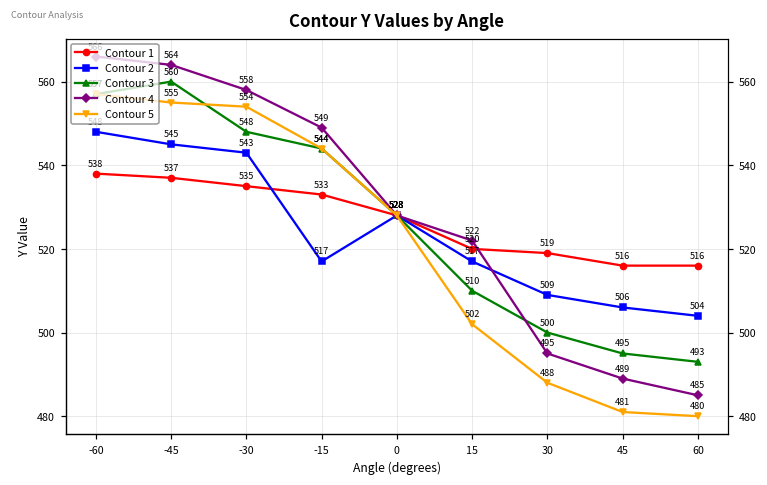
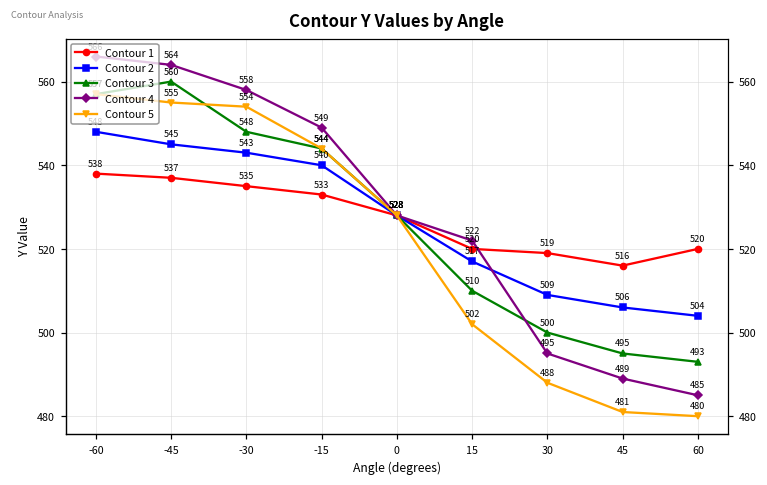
  {
    "Contour 1": {
      "-60": 538,
      "-45": 537,
      "-30": 535,
      "-15": 533,
      "30": 519,
      "45": 516,
-     "60": 516
+     "60": 520
    },
    "Contour 2": {
      "-45": 545,
      "-30": 543,
-     "-15": 517,
+     "-15": 540,
      "30": 509,
      "45": 506,
      "60": 504
    },
    "Contour 3": {
      "-30": 548,
      "15": 510,
      "30": 500,
      "45": 495,
      "60": 493
    },
    "Contour 4": {
      "-45": 564,
      "-30": 558,
      "-15": 549,
      "30": 495,
      "45": 489,
      "60": 485
    },
    "Contour 5": {
      "-45": 555,
      "15": 502,
      "30": 488,
      "45": 481,
      "60": 480
    }
  }
